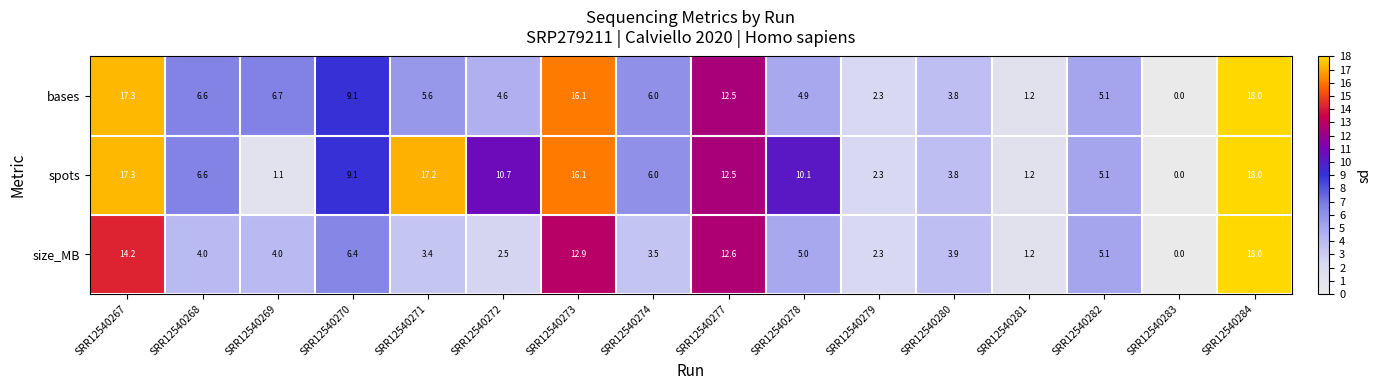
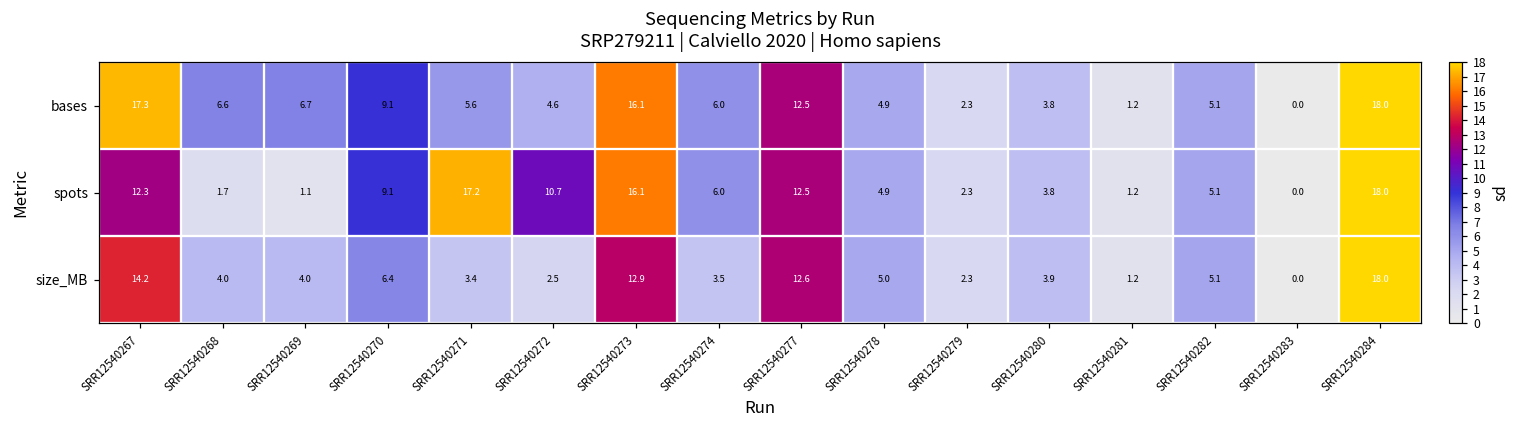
  {
    "bases": {
      "SRR12540267": 17.3,
      "SRR12540268": 6.6,
      "SRR12540269": 6.7,
      "SRR12540270": 9.1,
      "SRR12540271": 5.6,
      "SRR12540272": 4.6,
      "SRR12540273": 16.1,
      "SRR12540274": 6.0,
      "SRR12540277": 12.5,
      "SRR12540278": 4.9,
      "SRR12540279": 2.3,
      "SRR12540280": 3.8,
      "SRR12540281": 1.2,
      "SRR12540282": 5.1,
      "SRR12540283": 0.0,
      "SRR12540284": 18.0
    },
    "spots": {
-     "SRR12540267": 17.3,
-     "SRR12540268": 6.6,
+     "SRR12540267": 12.3,
+     "SRR12540268": 1.7,
      "SRR12540269": 1.1,
      "SRR12540270": 9.1,
      "SRR12540271": 17.2,
      "SRR12540272": 10.7,
      "SRR12540273": 16.1,
      "SRR12540274": 6.0,
      "SRR12540277": 12.5,
-     "SRR12540278": 10.1,
+     "SRR12540278": 4.9,
      "SRR12540279": 2.3,
      "SRR12540280": 3.8,
      "SRR12540281": 1.2,
      "SRR12540282": 5.1,
      "SRR12540283": 0.0,
      "SRR12540284": 18.0
    },
    "size_MB": {
      "SRR12540267": 14.2,
      "SRR12540268": 4.0,
      "SRR12540269": 4.0,
      "SRR12540270": 6.4,
      "SRR12540271": 3.4,
      "SRR12540272": 2.5,
      "SRR12540273": 12.9,
      "SRR12540274": 3.5,
      "SRR12540277": 12.6,
      "SRR12540278": 5.0,
      "SRR12540279": 2.3,
      "SRR12540280": 3.9,
      "SRR12540281": 1.2,
      "SRR12540282": 5.1,
      "SRR12540283": 0.0,
      "SRR12540284": 18.0
    }
  }
